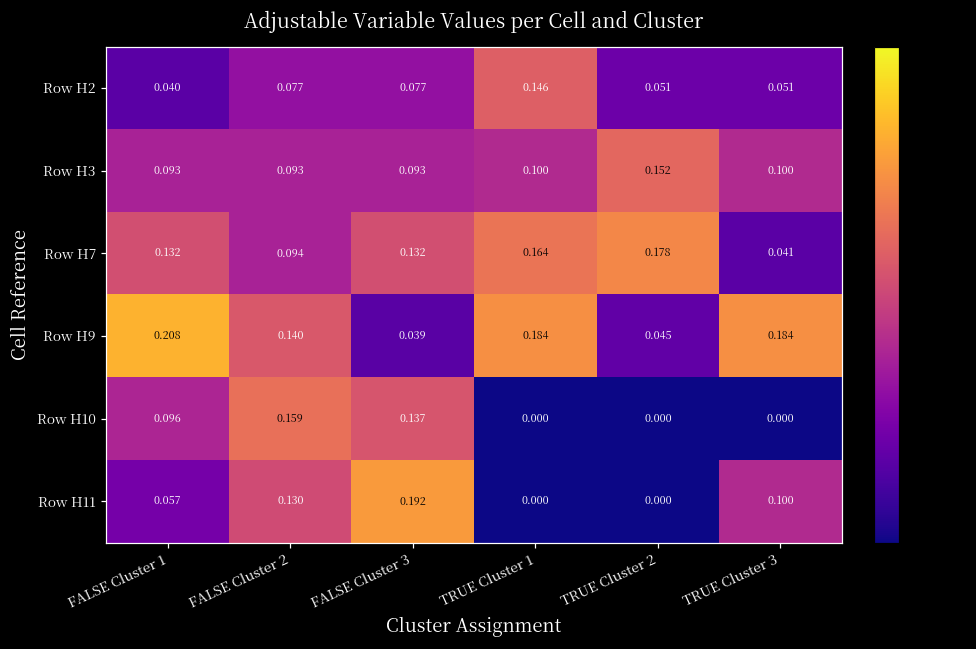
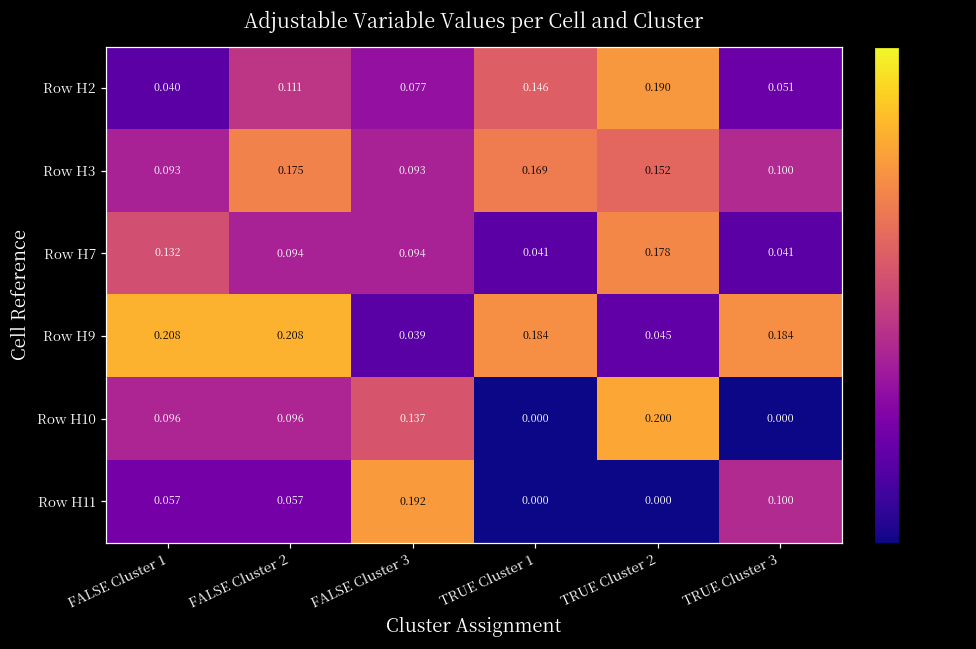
  {
    "Row H2": {
      "FALSE Cluster 1": 0.040,
-     "FALSE Cluster 2": 0.077,
+     "FALSE Cluster 2": 0.111,
      "FALSE Cluster 3": 0.077,
      "TRUE Cluster 1": 0.146,
-     "TRUE Cluster 2": 0.051,
+     "TRUE Cluster 2": 0.190,
      "TRUE Cluster 3": 0.051
    },
    "Row H3": {
      "FALSE Cluster 1": 0.093,
-     "FALSE Cluster 2": 0.093,
+     "FALSE Cluster 2": 0.175,
      "FALSE Cluster 3": 0.093,
-     "TRUE Cluster 1": 0.100,
+     "TRUE Cluster 1": 0.169,
      "TRUE Cluster 2": 0.152,
      "TRUE Cluster 3": 0.100
    },
    "Row H7": {
      "FALSE Cluster 1": 0.132,
      "FALSE Cluster 2": 0.094,
-     "FALSE Cluster 3": 0.132,
-     "TRUE Cluster 1": 0.164,
+     "FALSE Cluster 3": 0.094,
+     "TRUE Cluster 1": 0.041,
      "TRUE Cluster 2": 0.178,
      "TRUE Cluster 3": 0.041
    },
    "Row H9": {
      "FALSE Cluster 1": 0.208,
-     "FALSE Cluster 2": 0.140,
+     "FALSE Cluster 2": 0.208,
      "FALSE Cluster 3": 0.039,
      "TRUE Cluster 1": 0.184,
      "TRUE Cluster 2": 0.045,
      "TRUE Cluster 3": 0.184
    },
    "Row H10": {
      "FALSE Cluster 1": 0.096,
-     "FALSE Cluster 2": 0.159,
+     "FALSE Cluster 2": 0.096,
      "FALSE Cluster 3": 0.137,
      "TRUE Cluster 1": 0.000,
-     "TRUE Cluster 2": 0.000,
+     "TRUE Cluster 2": 0.200,
      "TRUE Cluster 3": 0.000
    },
    "Row H11": {
      "FALSE Cluster 1": 0.057,
-     "FALSE Cluster 2": 0.130,
+     "FALSE Cluster 2": 0.057,
      "FALSE Cluster 3": 0.192,
      "TRUE Cluster 1": 0.000,
      "TRUE Cluster 2": 0.000,
      "TRUE Cluster 3": 0.100
    }
  }
